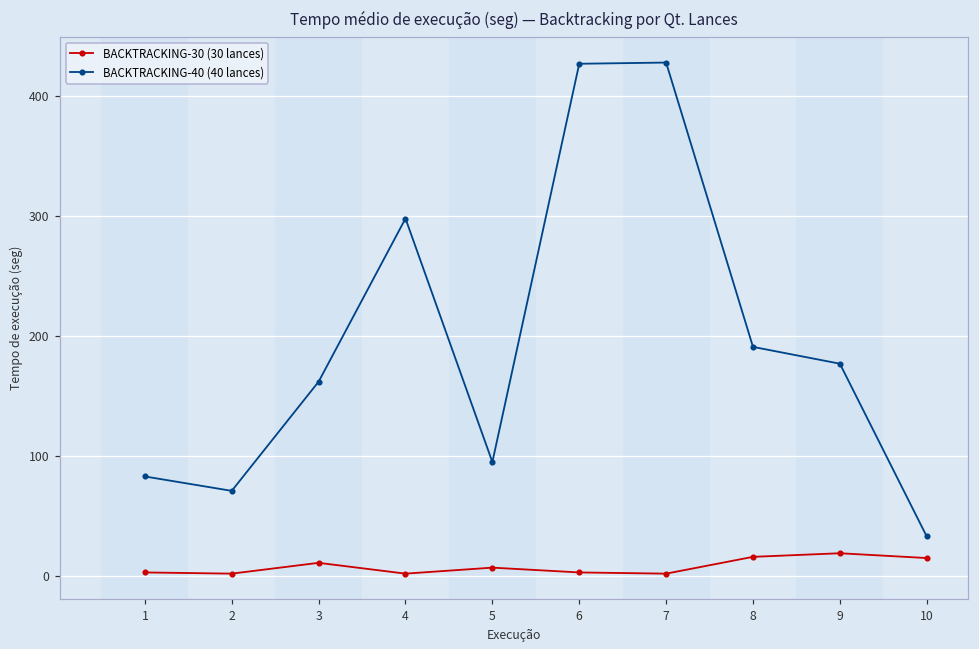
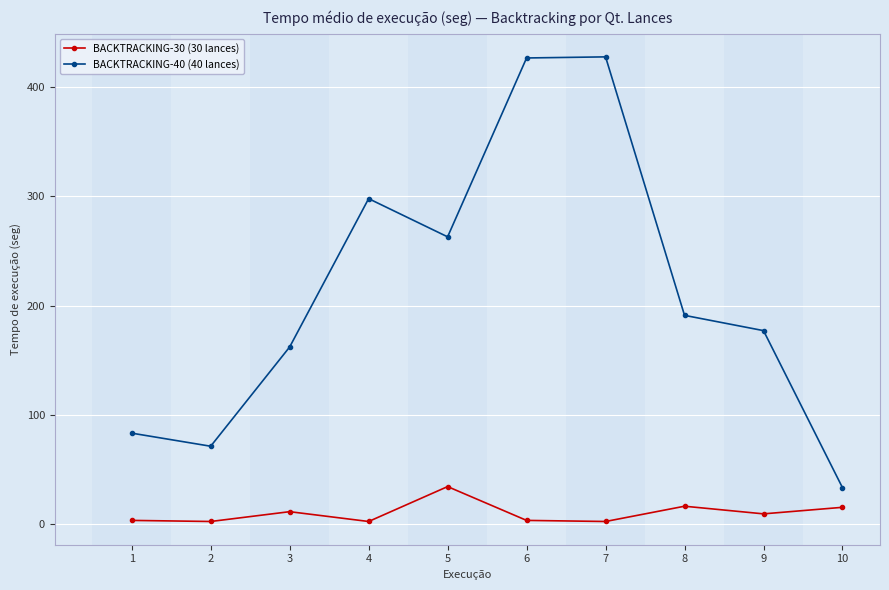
  {
    "BACKTRACKING-30 (30 lances)": {
      "1": 3,
      "2": 2,
      "3": 11,
      "4": 2,
-     "5": 7,
+     "5": 34,
      "6": 3,
      "7": 2,
      "8": 16,
-     "9": 19,
+     "9": 9,
      "10": 15
    },
    "BACKTRACKING-40 (40 lances)": {
      "1": 83,
      "2": 71,
      "3": 162,
      "4": 298,
-     "5": 95,
+     "5": 263,
      "6": 427,
      "7": 428,
      "8": 191,
      "9": 177,
      "10": 33
    }
  }
